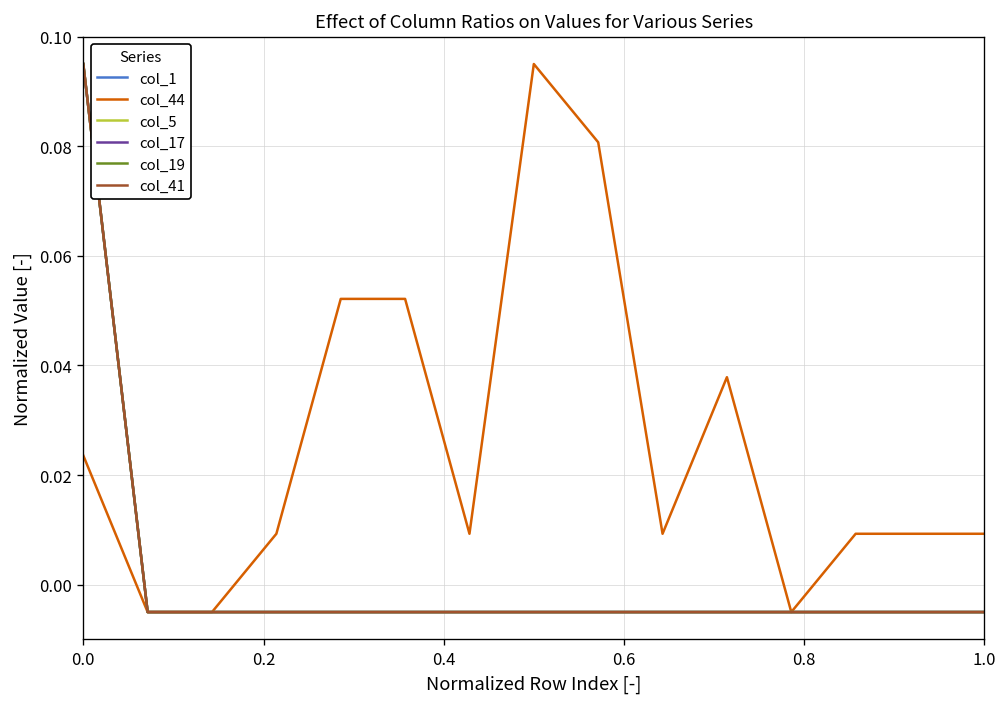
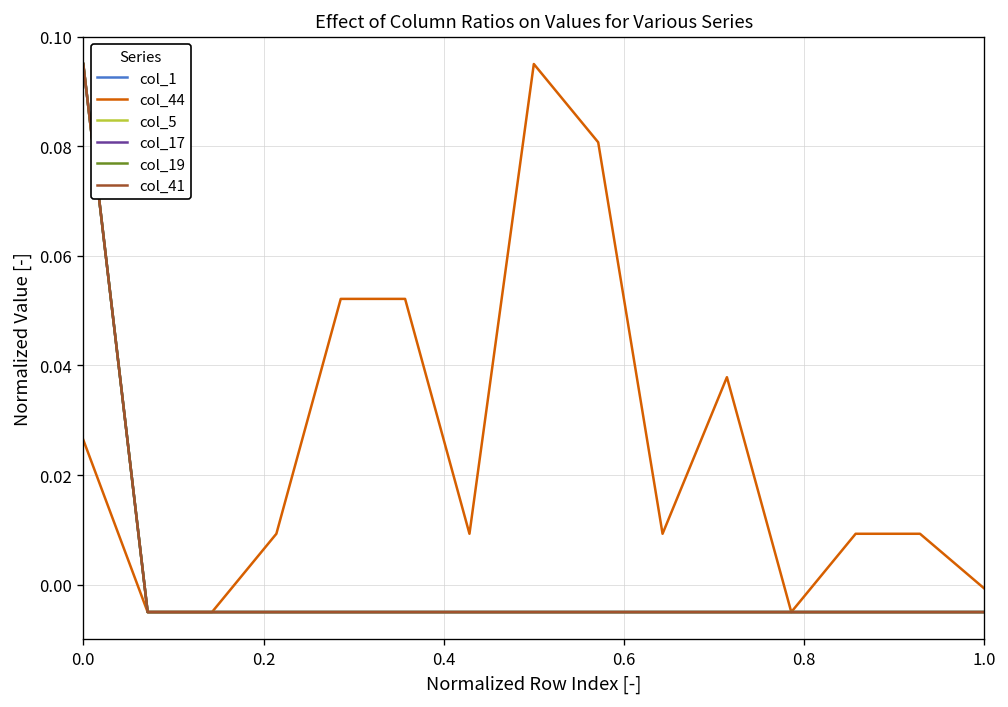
  {
    "col_41": {
      "0.0": 0.095,
      "1.0": -0.005
    },
    "col_44": {
-     "0.0": 0.024,
-     "1.0": 0.009
+     "0.0": 0.026,
+     "1.0": -0.001
    }
  }
